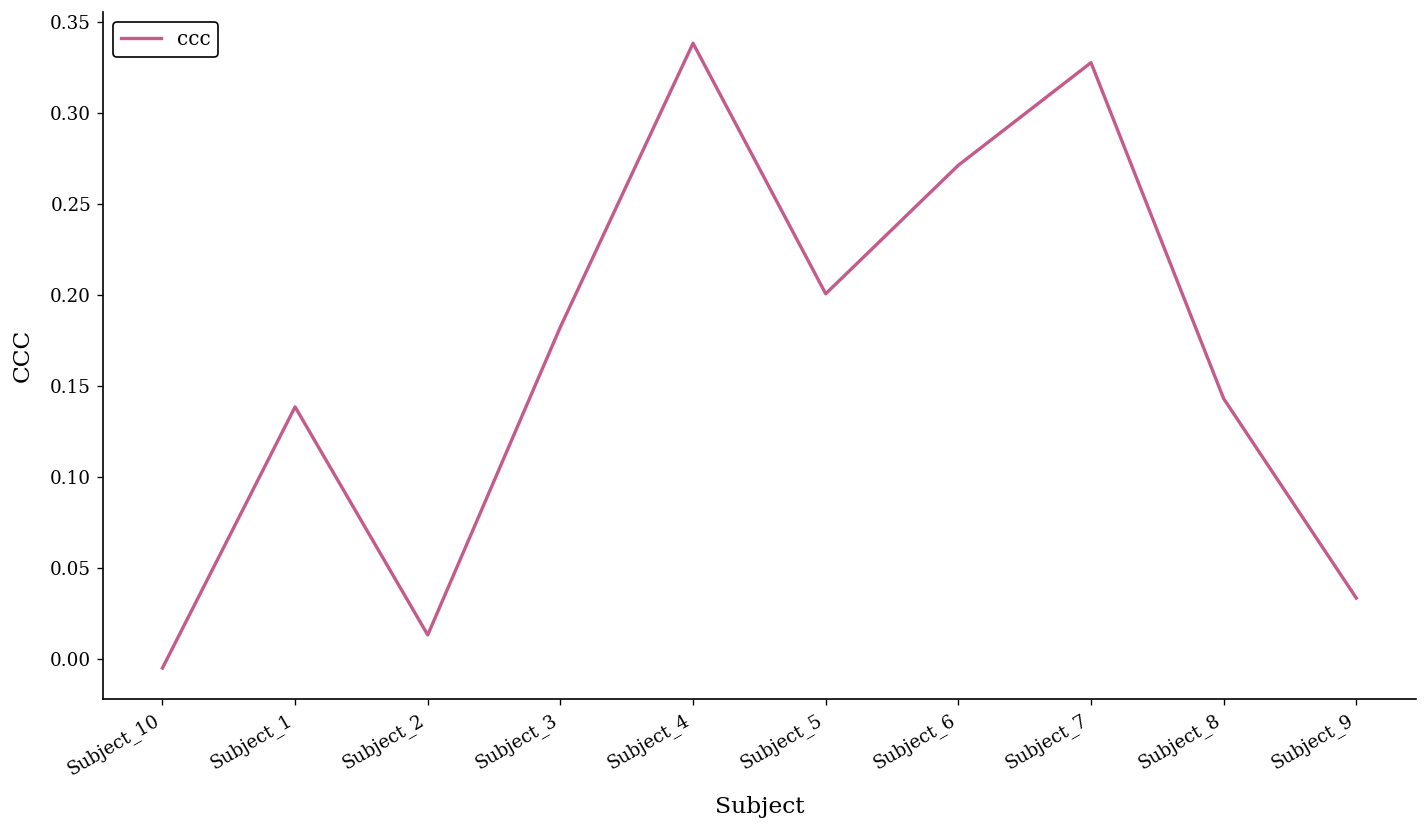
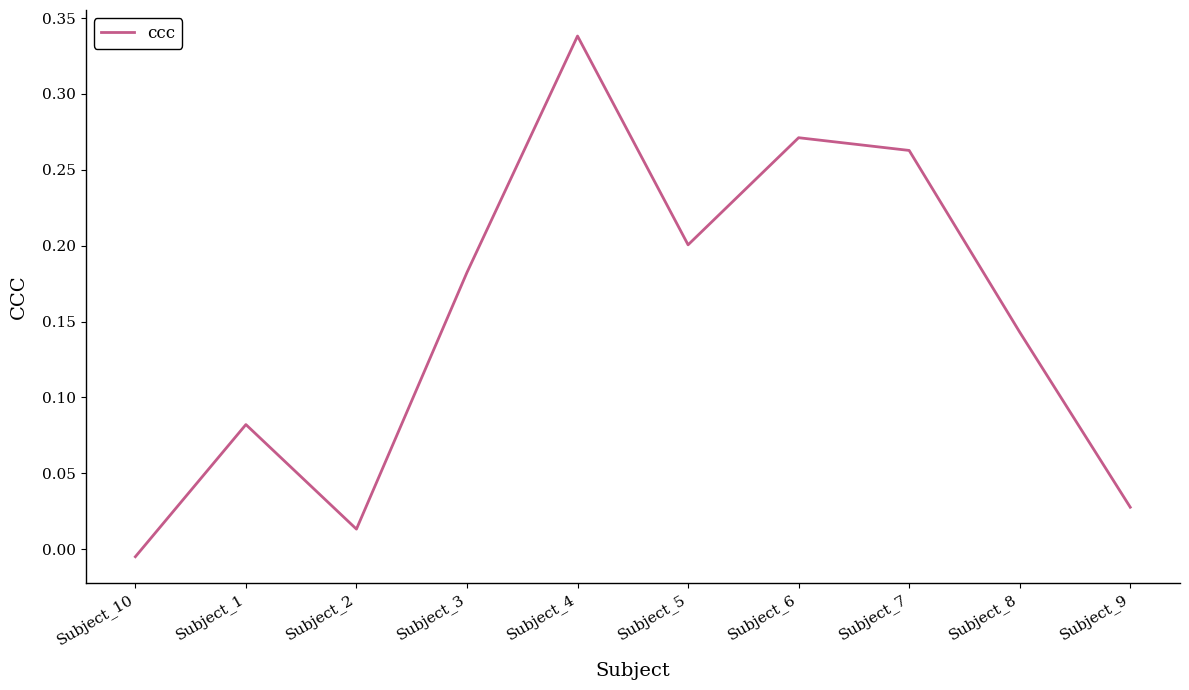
  {
    "Subject_10": -0.005,
-   "Subject_1": 0.138,
+   "Subject_1": 0.082,
    "Subject_2": 0.013,
    "Subject_3": 0.182,
    "Subject_4": 0.338,
    "Subject_5": 0.201,
    "Subject_6": 0.271,
-   "Subject_7": 0.328,
+   "Subject_7": 0.263,
    "Subject_8": 0.143,
-   "Subject_9": 0.033
+   "Subject_9": 0.028
  }
